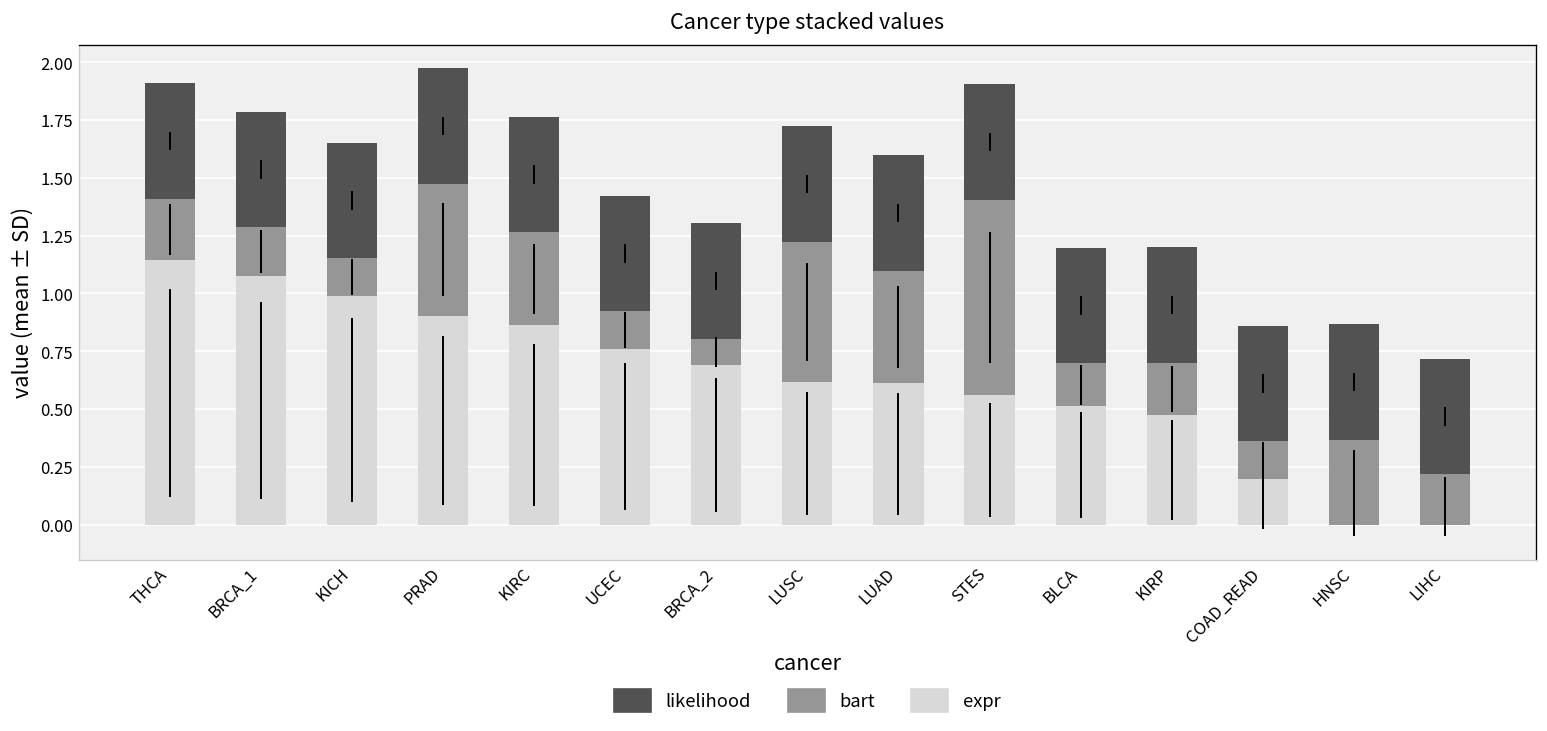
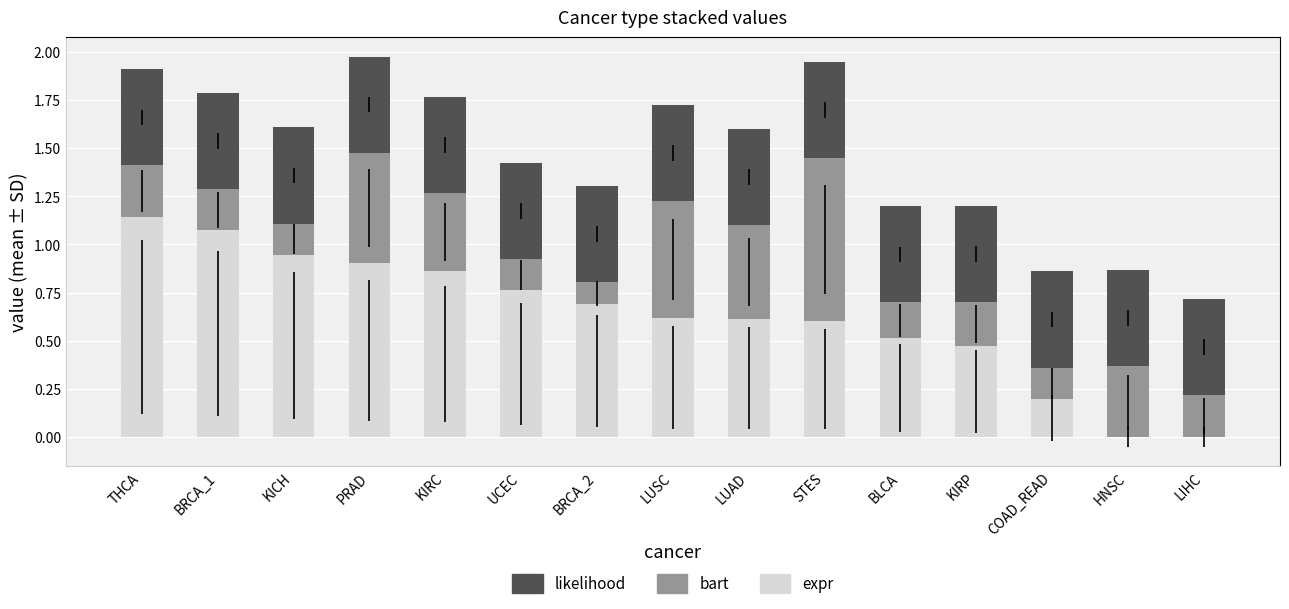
  {
    "expr": {
      "THCA": 1.14,
      "BRCA_1": 1.08,
-     "KICH": 0.99,
+     "KICH": 0.95,
      "PRAD": 0.90,
      "KIRC": 0.86,
      "UCEC": 0.76,
      "BRCA_2": 0.69,
      "LUSC": 0.62,
      "LUAD": 0.61,
-     "STES": 0.56,
+     "STES": 0.60,
      "BLCA": 0.51,
      "KIRP": 0.47,
      "COAD_READ": 0.20,
      "HNSC": 0.00,
      "LIHC": 0.00
    },
    "bart": {
      "THCA": 0.27,
      "BRCA_1": 0.21,
      "KICH": 0.16,
      "PRAD": 0.57,
      "KIRC": 0.40,
      "UCEC": 0.16,
      "BRCA_2": 0.11,
      "LUSC": 0.61,
      "LUAD": 0.49,
      "STES": 0.85,
      "BLCA": 0.19,
      "KIRP": 0.23,
      "COAD_READ": 0.16,
      "HNSC": 0.37,
      "LIHC": 0.22
    },
    "likelihood": {
      "THCA": 0.50,
      "BRCA_1": 0.50,
      "KICH": 0.50,
      "PRAD": 0.50,
      "KIRC": 0.50,
      "UCEC": 0.50,
      "BRCA_2": 0.50,
      "LUSC": 0.50,
      "LUAD": 0.50,
      "STES": 0.50,
      "BLCA": 0.50,
      "KIRP": 0.50,
      "COAD_READ": 0.50,
      "HNSC": 0.50,
      "LIHC": 0.50
    }
  }
